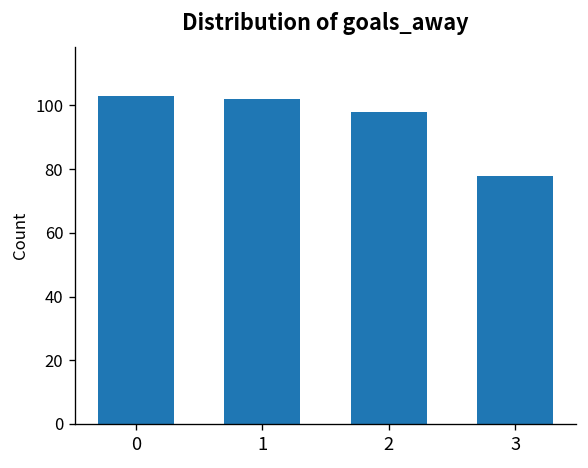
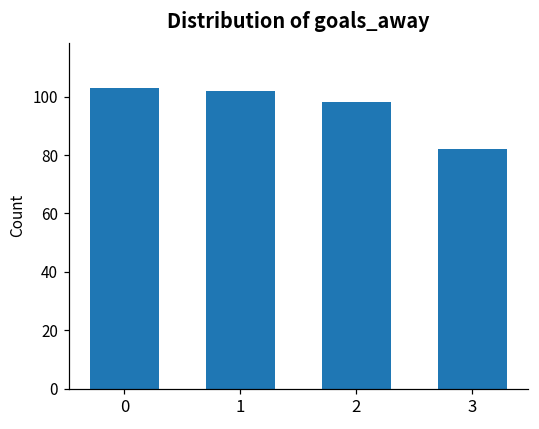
  {
    "0": 103,
    "1": 102,
    "2": 98,
-   "3": 78
+   "3": 82
  }
